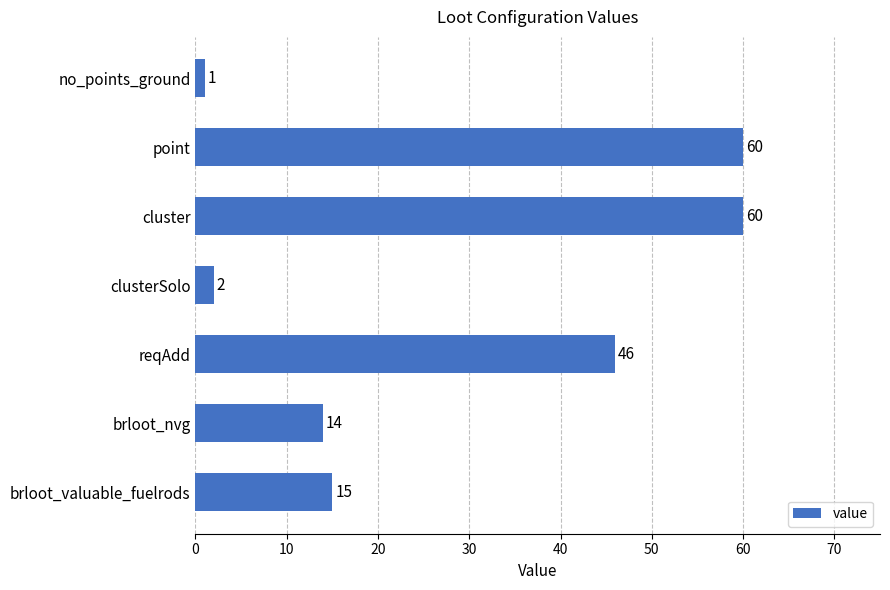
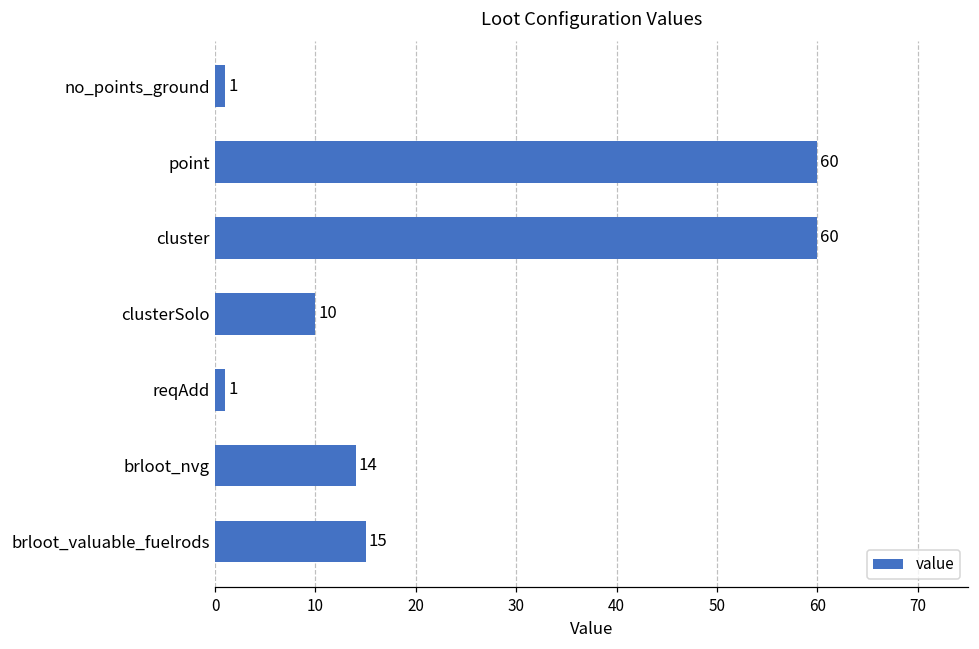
  {
    "no_points_ground": 1,
    "point": 60,
    "cluster": 60,
-   "clusterSolo": 2,
-   "reqAdd": 46,
+   "clusterSolo": 10,
+   "reqAdd": 1,
    "brloot_nvg": 14,
    "brloot_valuable_fuelrods": 15
  }
